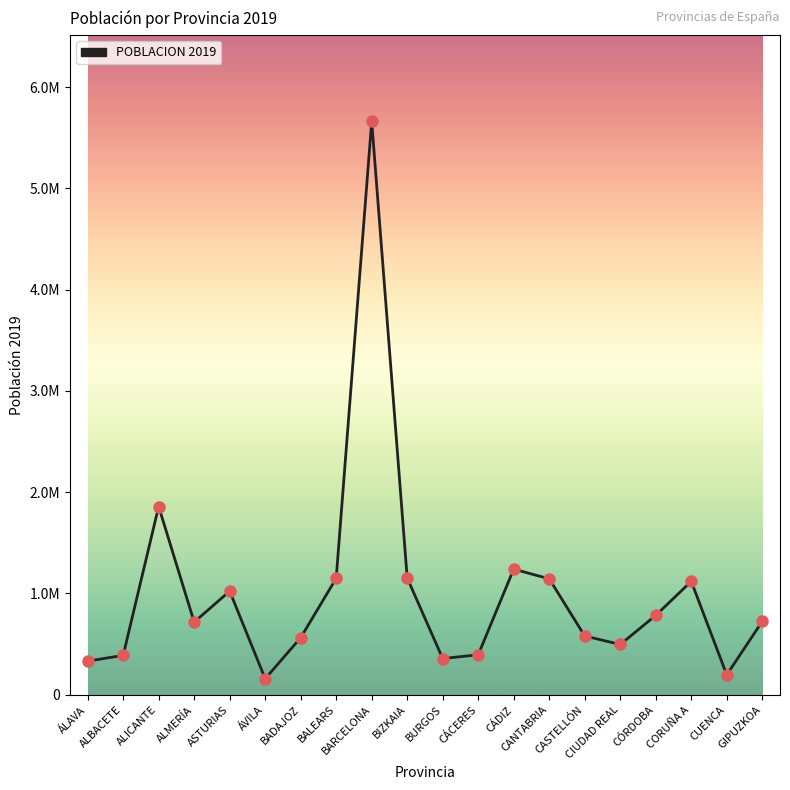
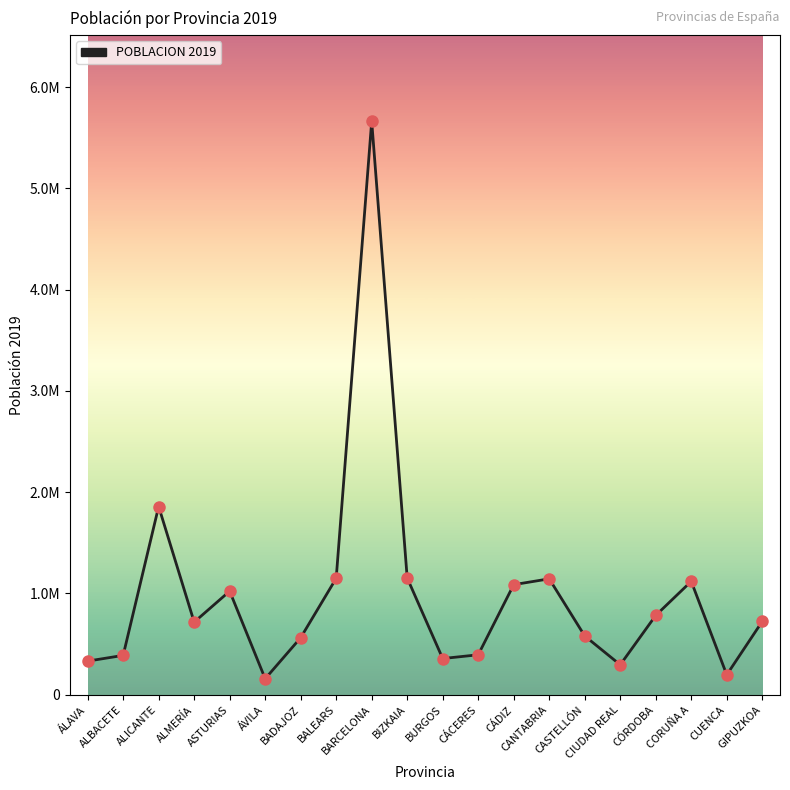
  {
    "ÁLAVA": 330000,
    "ALBACETE": 390000,
    "ALICANTE": 1860000,
    "ALMERÍA": 720000,
    "ASTURIAS": 1020000,
    "ÁVILA": 160000,
    "BADAJOZ": 560000,
    "BALEARS": 1150000,
    "BARCELONA": 5660000,
    "BIZKAIA": 1150000,
    "BURGOS": 360000,
    "CÁCERES": 390000,
-   "CÁDIZ": 1240000,
+   "CÁDIZ": 1090000,
    "CANTABRIA": 1140000,
    "CASTELLÓN": 580000,
-   "CIUDAD REAL": 500000,
+   "CIUDAD REAL": 300000,
    "CÓRDOBA": 780000,
    "CORUÑA A": 1120000,
    "CUENCA": 200000,
    "GIPUZKOA": 720000
  }
